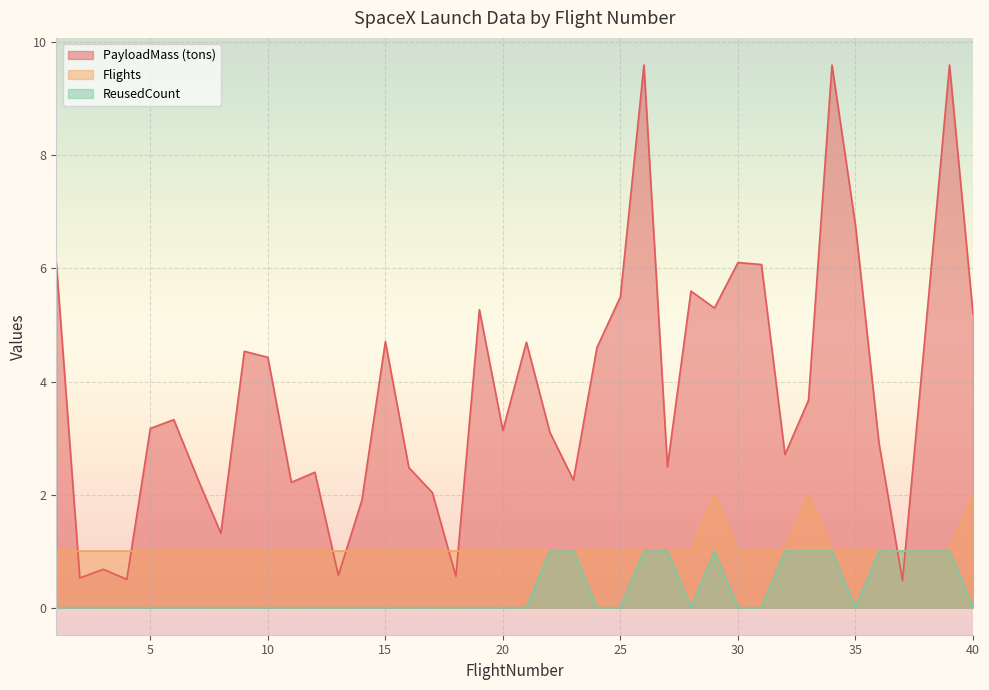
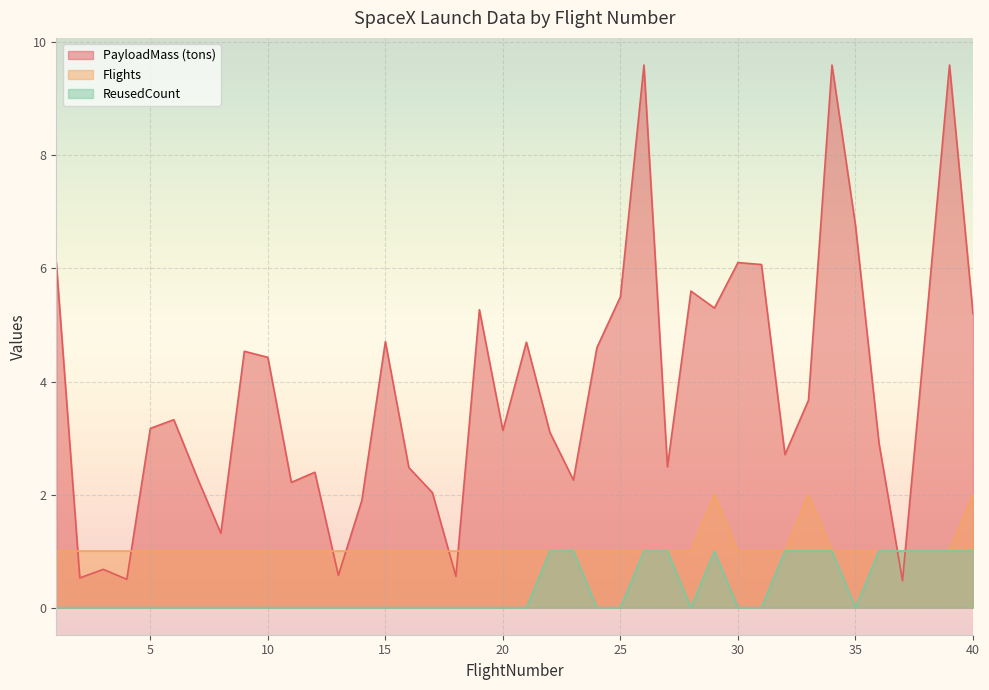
  {
    "ReusedCount": {
      "5": 0,
      "10": 0,
      "15": 0,
      "20": 0,
      "25": 0,
      "30": 0,
      "35": 0,
-     "40": 0
+     "40": 1
    }
  }
